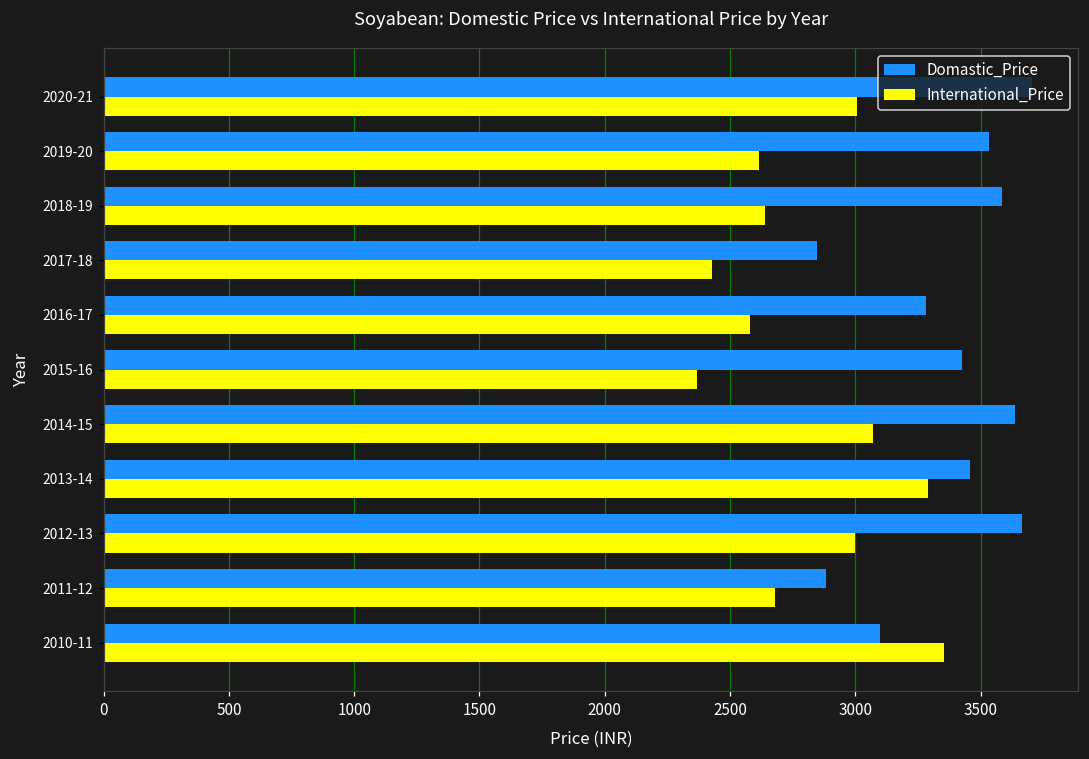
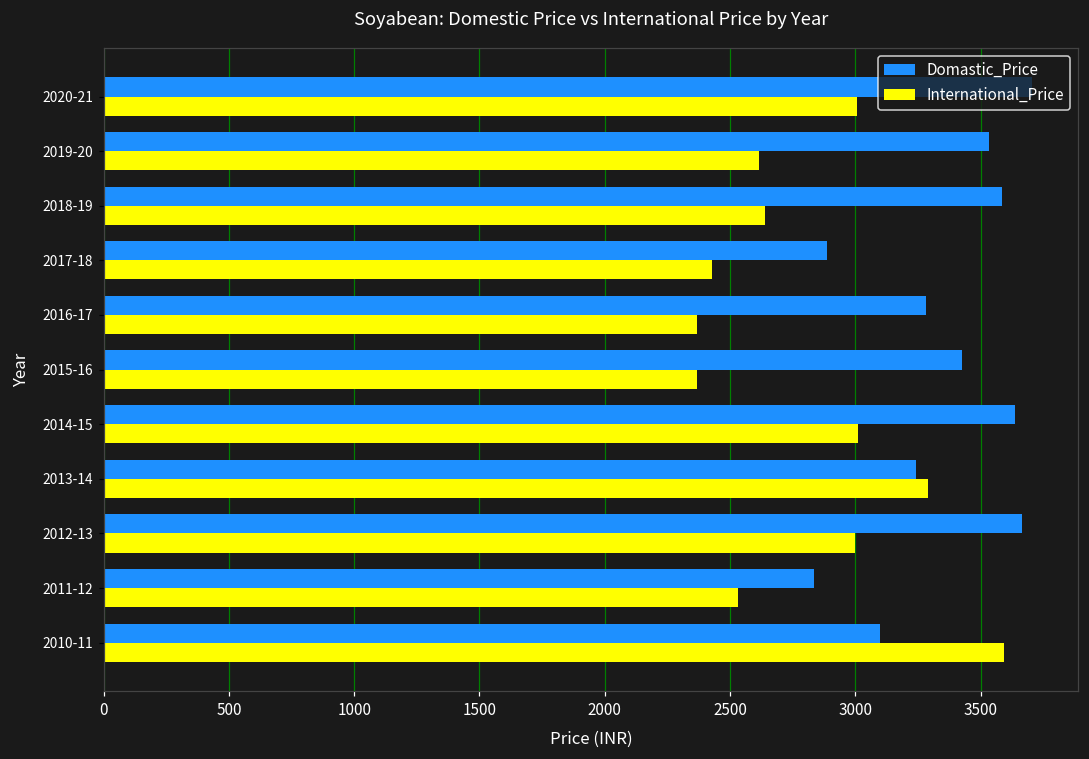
  {
    "Domastic_Price": {
      "2019-20": 3530,
      "2018-19": 3580,
-     "2017-18": 2850,
+     "2017-18": 2890,
      "2016-17": 3280,
      "2015-16": 3430,
      "2014-15": 3640,
-     "2013-14": 3460,
+     "2013-14": 3240,
      "2012-13": 3660,
-     "2011-12": 2880,
+     "2011-12": 2840,
      "2010-11": 3100
    },
    "International_Price": {
      "2020-21": 3010,
      "2019-20": 2620,
      "2018-19": 2640,
      "2017-18": 2430,
-     "2016-17": 2580,
+     "2016-17": 2370,
      "2015-16": 2370,
-     "2014-15": 3070,
+     "2014-15": 3010,
      "2013-14": 3290,
      "2012-13": 3000,
-     "2011-12": 2680,
-     "2010-11": 3360
+     "2011-12": 2530,
+     "2010-11": 3590
    }
  }
